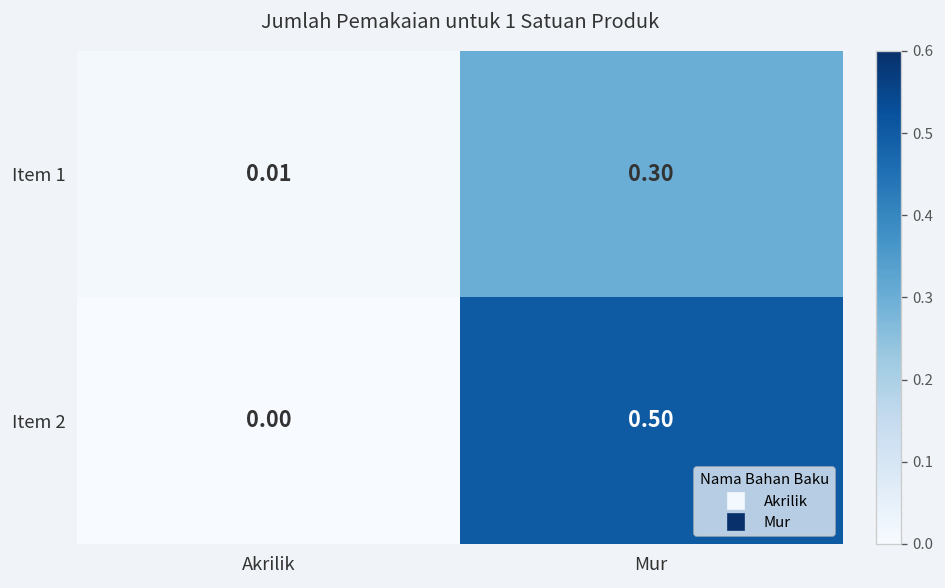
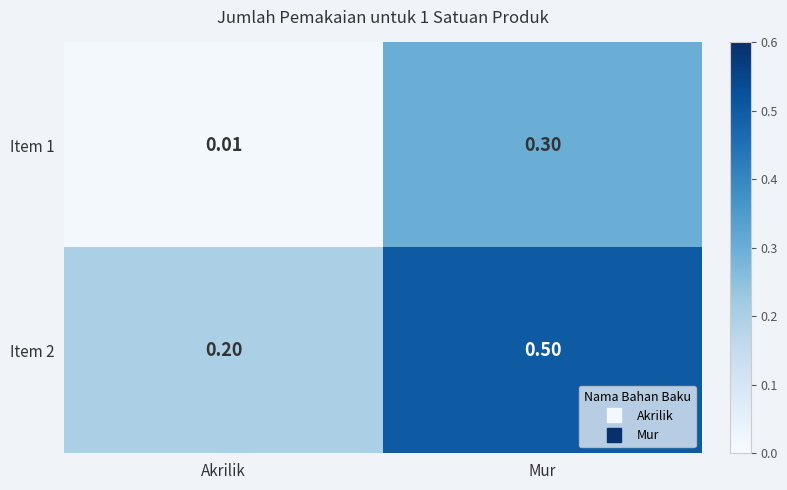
  {
    "Item 1": {
      "Akrilik": 0.01,
      "Mur": 0.30
    },
    "Item 2": {
-     "Akrilik": 0.00,
+     "Akrilik": 0.20,
      "Mur": 0.50
    }
  }
